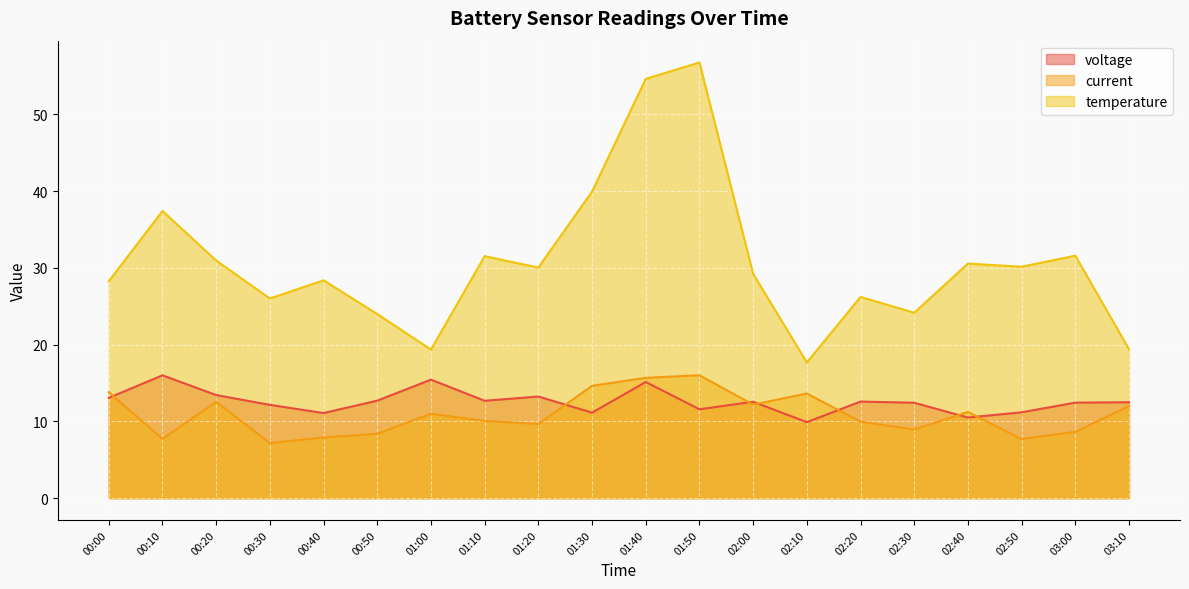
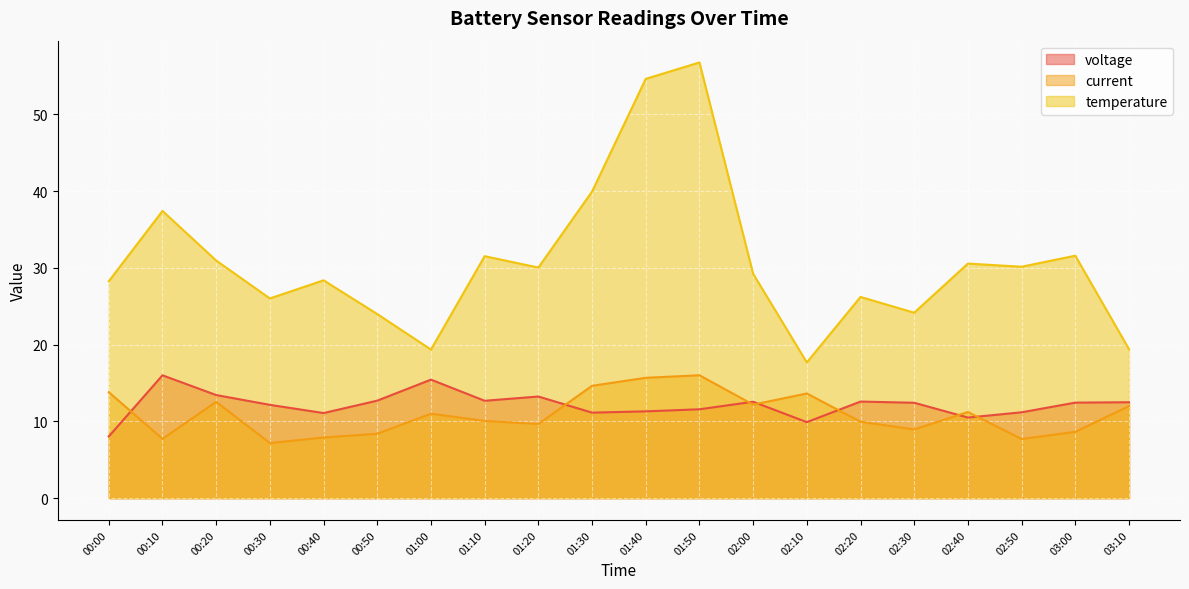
  {
    "voltage": {
-     "00:00": 13,
+     "00:00": 8,
      "00:10": 16,
      "00:20": 13,
      "00:30": 12,
      "00:40": 11,
      "00:50": 13,
      "01:00": 15,
      "01:10": 13,
      "01:20": 13,
      "01:30": 11,
-     "01:40": 15,
+     "01:40": 11,
      "01:50": 12,
      "02:00": 13,
      "02:10": 10,
      "02:20": 13,
      "02:30": 12,
      "02:40": 11,
      "02:50": 11,
      "03:00": 12,
      "03:10": 12
    }
  }
